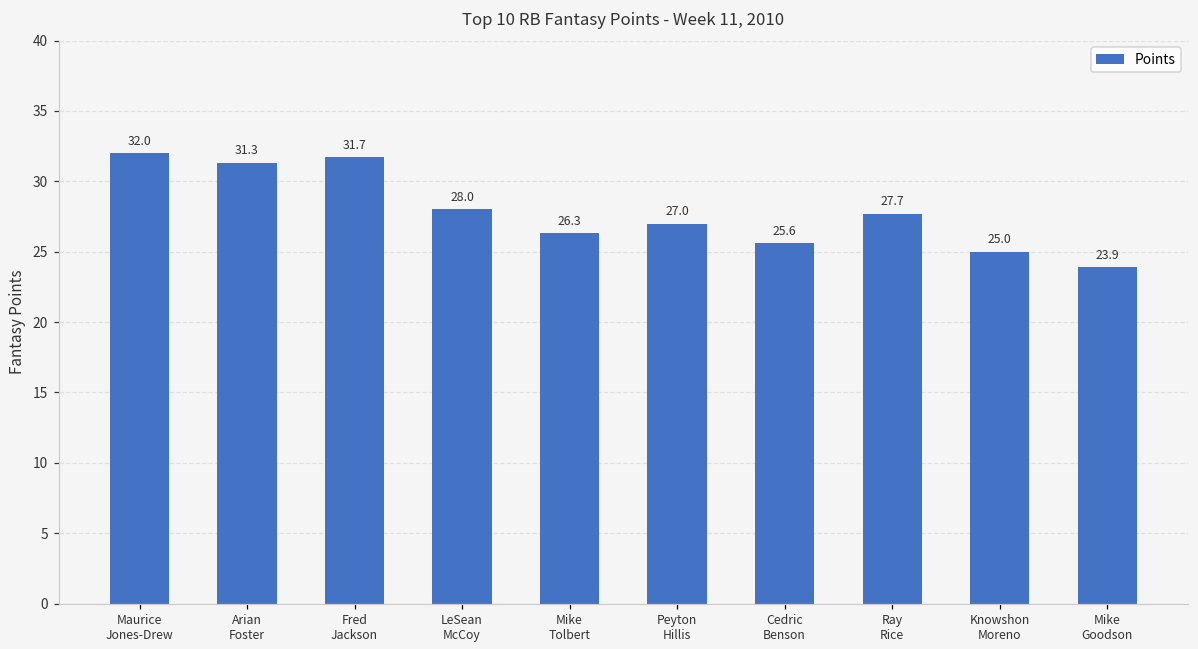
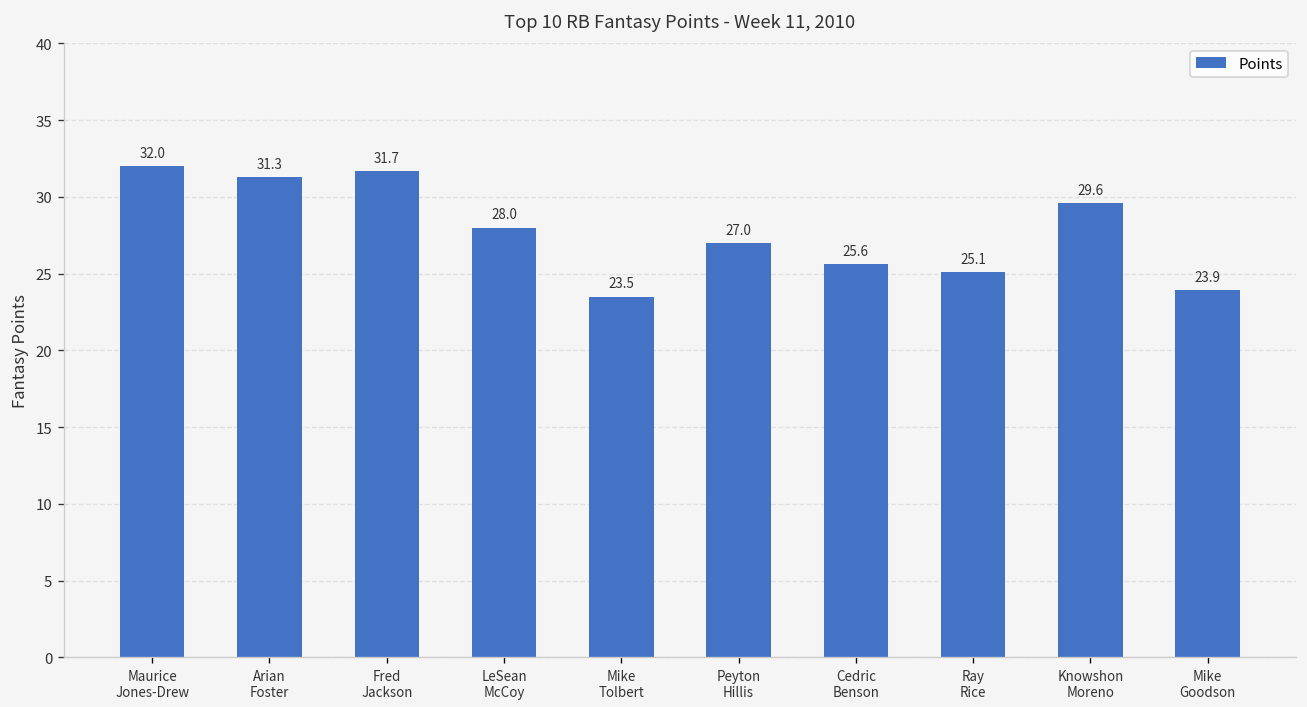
  {
    "Maurice Jones-Drew": 32.0,
    "Arian Foster": 31.3,
    "Fred Jackson": 31.7,
    "LeSean McCoy": 28.0,
-   "Mike Tolbert": 26.3,
+   "Mike Tolbert": 23.5,
    "Peyton Hillis": 27.0,
    "Cedric Benson": 25.6,
-   "Ray Rice": 27.7,
-   "Knowshon Moreno": 25.0,
+   "Ray Rice": 25.1,
+   "Knowshon Moreno": 29.6,
    "Mike Goodson": 23.9
  }
